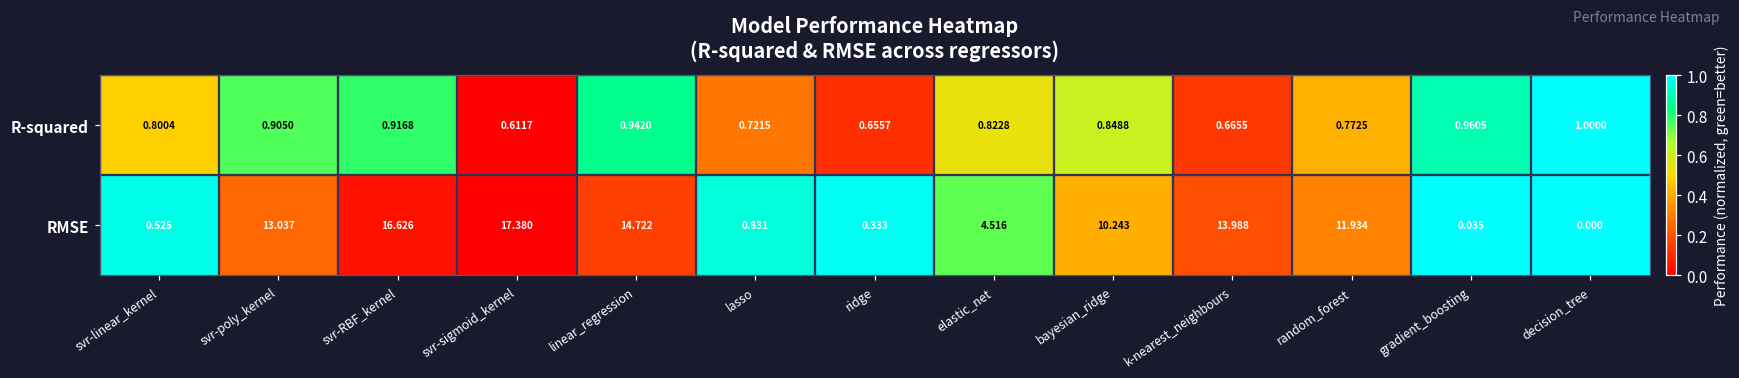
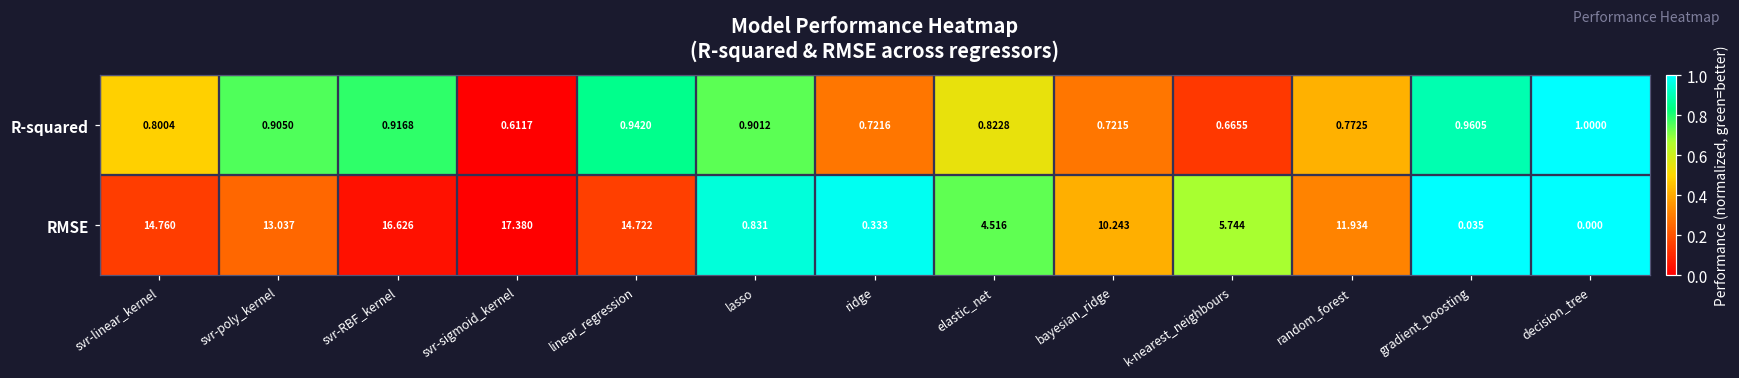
  {
    "R-squared": {
      "svr-linear_kernel": 0.8004,
      "svr-poly_kernel": 0.9050,
      "svr-RBF_kernel": 0.9168,
      "svr-sigmoid_kernel": 0.6117,
      "linear_regression": 0.9420,
-     "lasso": 0.7215,
-     "ridge": 0.6557,
+     "lasso": 0.9012,
+     "ridge": 0.7216,
      "elastic_net": 0.8228,
-     "bayesian_ridge": 0.8488,
+     "bayesian_ridge": 0.7215,
      "k-nearest_neighbours": 0.6655,
      "random_forest": 0.7725,
      "gradient_boosting": 0.9605,
      "decision_tree": 1.0000
    },
    "RMSE": {
-     "svr-linear_kernel": 0.525,
+     "svr-linear_kernel": 14.760,
      "svr-poly_kernel": 13.037,
      "svr-RBF_kernel": 16.626,
      "svr-sigmoid_kernel": 17.380,
      "linear_regression": 14.722,
      "lasso": 0.831,
      "ridge": 0.333,
      "elastic_net": 4.516,
      "bayesian_ridge": 10.243,
-     "k-nearest_neighbours": 13.988,
+     "k-nearest_neighbours": 5.744,
      "random_forest": 11.934,
      "gradient_boosting": 0.035,
      "decision_tree": 0.000
    }
  }
